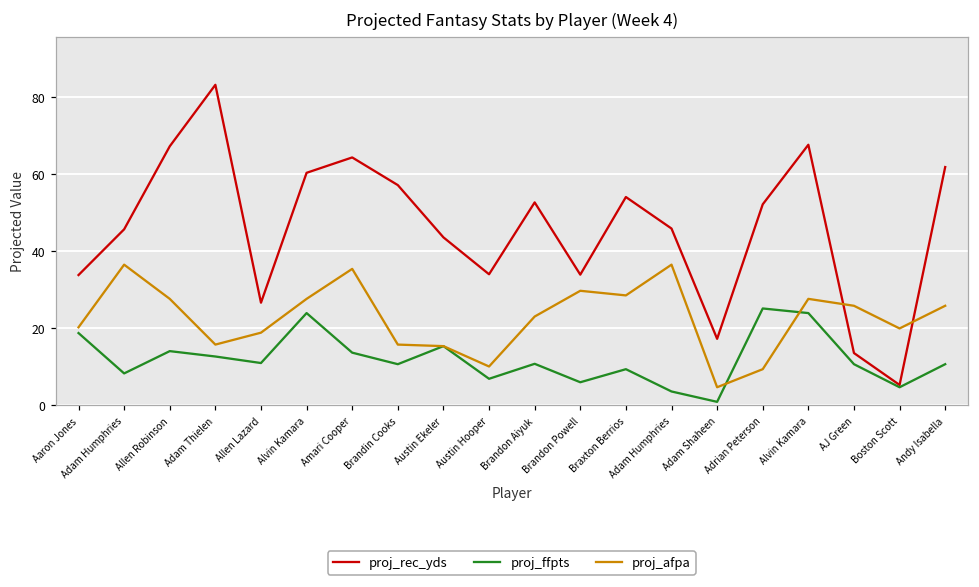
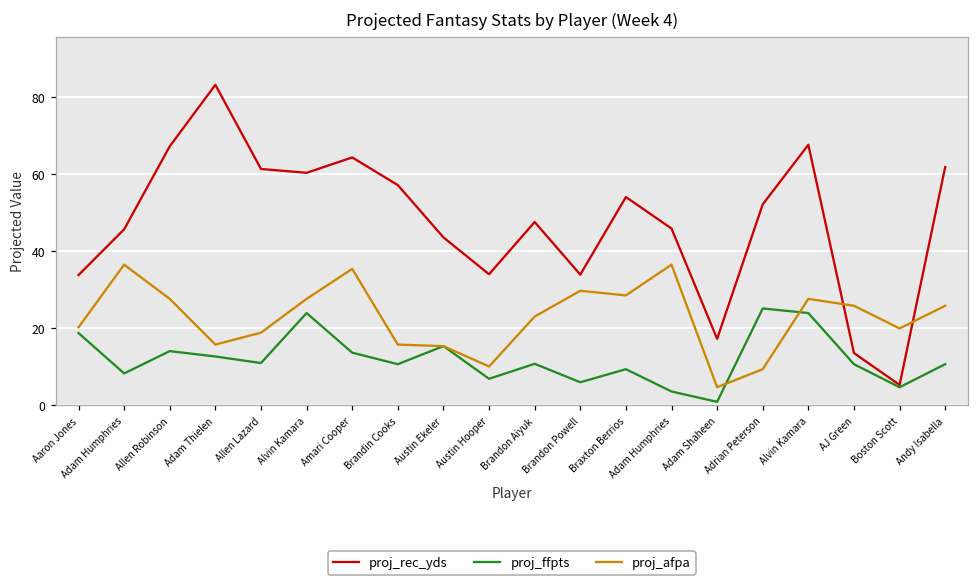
  {
    "proj_rec_yds": {
      "Aaron Jones": 34,
      "Allen Robinson": 67,
      "Adam Thielen": 83,
-     "Allen Lazard": 27,
+     "Allen Lazard": 61,
      "Amari Cooper": 64,
      "Brandin Cooks": 57,
      "Austin Ekeler": 44,
      "Austin Hooper": 34,
-     "Brandon Aiyuk": 53,
+     "Brandon Aiyuk": 48,
      "Brandon Powell": 34,
      "Braxton Berrios": 54,
      "Adam Shaheen": 17,
      "Adrian Peterson": 52,
      "AJ Green": 14,
      "Andy Isabella": 62
    },
    "proj_ffpts": {
      "Aaron Jones": 19,
      "Allen Robinson": 14,
      "Adam Thielen": 13,
      "Allen Lazard": 11,
      "Amari Cooper": 14,
      "Brandin Cooks": 11,
      "Austin Hooper": 7,
      "Brandon Aiyuk": 11,
      "Brandon Powell": 6,
      "Braxton Berrios": 9,
      "Adam Shaheen": 1,
      "Adrian Peterson": 25,
      "AJ Green": 11,
      "Andy Isabella": 11
    },
    "proj_afpa": {
      "Aaron Jones": 20,
      "Allen Robinson": 28,
      "Adam Thielen": 16,
      "Allen Lazard": 19,
      "Amari Cooper": 35,
      "Brandin Cooks": 16,
      "Austin Hooper": 10,
      "Brandon Aiyuk": 23,
      "Brandon Powell": 30,
      "Braxton Berrios": 29,
      "Adam Shaheen": 5,
      "Adrian Peterson": 9,
      "AJ Green": 26,
      "Boston Scott": 20,
      "Andy Isabella": 26
    }
  }
